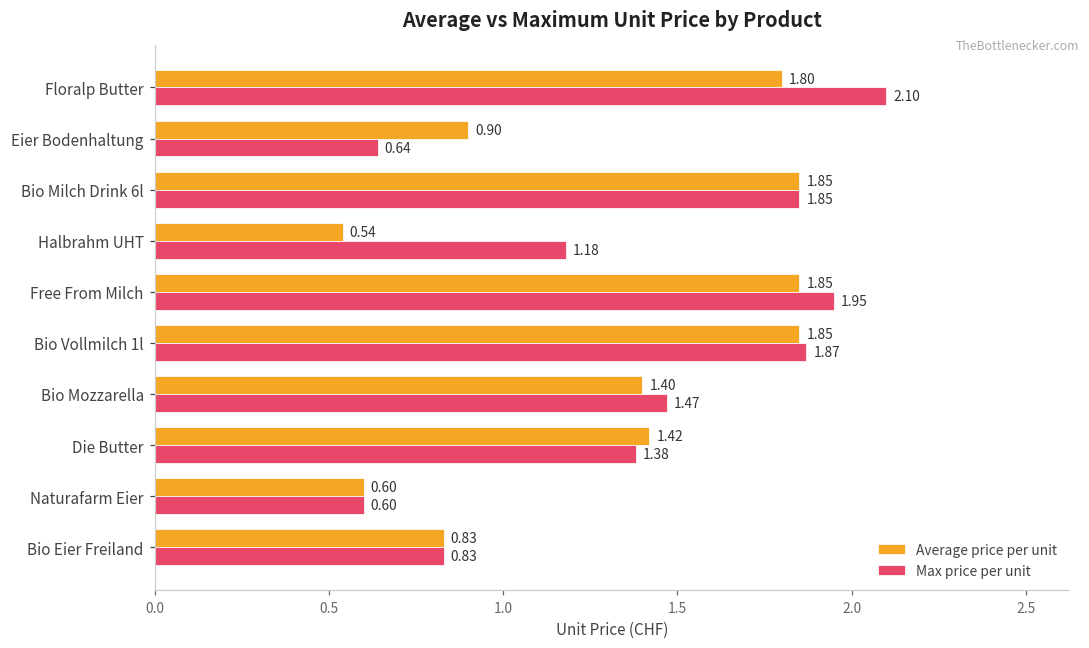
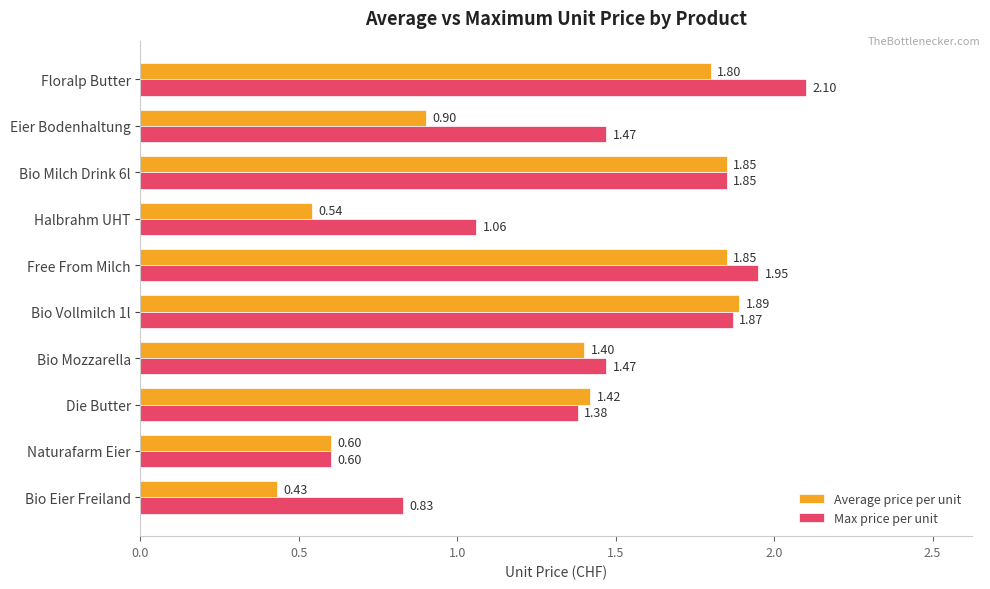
  {
    "Average price per unit": {
      "Floralp Butter": 1.80,
      "Eier Bodenhaltung": 0.90,
      "Bio Milch Drink 6l": 1.85,
      "Halbrahm UHT": 0.54,
      "Free From Milch": 1.85,
-     "Bio Vollmilch 1l": 1.85,
+     "Bio Vollmilch 1l": 1.89,
      "Bio Mozzarella": 1.40,
      "Die Butter": 1.42,
      "Naturafarm Eier": 0.60,
-     "Bio Eier Freiland": 0.83
+     "Bio Eier Freiland": 0.43
    },
    "Max price per unit": {
      "Floralp Butter": 2.10,
-     "Eier Bodenhaltung": 0.64,
+     "Eier Bodenhaltung": 1.47,
      "Bio Milch Drink 6l": 1.85,
-     "Halbrahm UHT": 1.18,
+     "Halbrahm UHT": 1.06,
      "Free From Milch": 1.95,
      "Bio Vollmilch 1l": 1.87,
      "Bio Mozzarella": 1.47,
      "Die Butter": 1.38,
      "Naturafarm Eier": 0.60,
      "Bio Eier Freiland": 0.83
    }
  }
